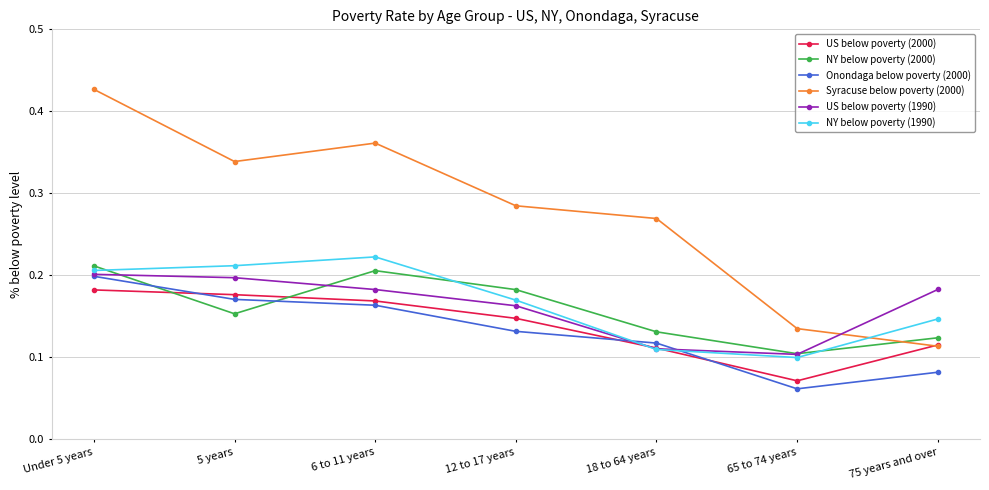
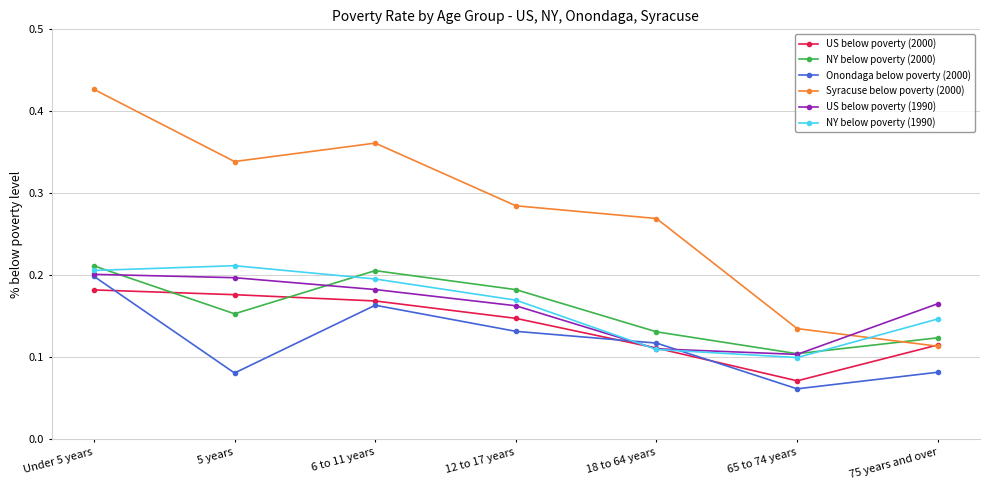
  {
    "US below poverty (2000)": {
      "Under 5 years": 0.18,
      "5 years": 0.18,
      "6 to 11 years": 0.17,
      "12 to 17 years": 0.15,
      "65 to 74 years": 0.07
    },
    "NY below poverty (2000)": {
      "Under 5 years": 0.21,
      "5 years": 0.15,
      "6 to 11 years": 0.21,
      "12 to 17 years": 0.18,
      "18 to 64 years": 0.13,
      "75 years and over": 0.12
    },
    "Onondaga below poverty (2000)": {
-     "5 years": 0.17,
+     "5 years": 0.08,
      "6 to 11 years": 0.16,
      "12 to 17 years": 0.13,
      "18 to 64 years": 0.12,
      "65 to 74 years": 0.06,
      "75 years and over": 0.08
    },
    "Syracuse below poverty (2000)": {
      "Under 5 years": 0.43,
      "5 years": 0.34,
      "6 to 11 years": 0.36,
      "12 to 17 years": 0.28,
      "18 to 64 years": 0.27,
      "65 to 74 years": 0.14
    },
    "US below poverty (1990)": {
      "5 years": 0.20,
      "6 to 11 years": 0.18,
      "12 to 17 years": 0.16,
-     "75 years and over": 0.18
+     "75 years and over": 0.17
    },
    "NY below poverty (1990)": {
      "Under 5 years": 0.21,
      "5 years": 0.21,
-     "6 to 11 years": 0.22,
+     "6 to 11 years": 0.20,
      "12 to 17 years": 0.17,
      "65 to 74 years": 0.10,
      "75 years and over": 0.15
    }
  }
